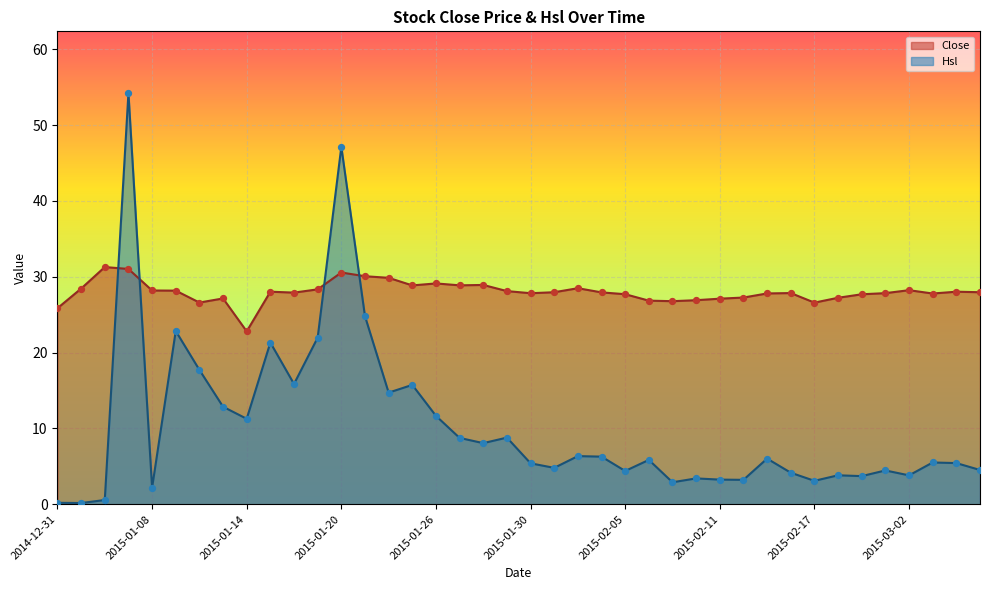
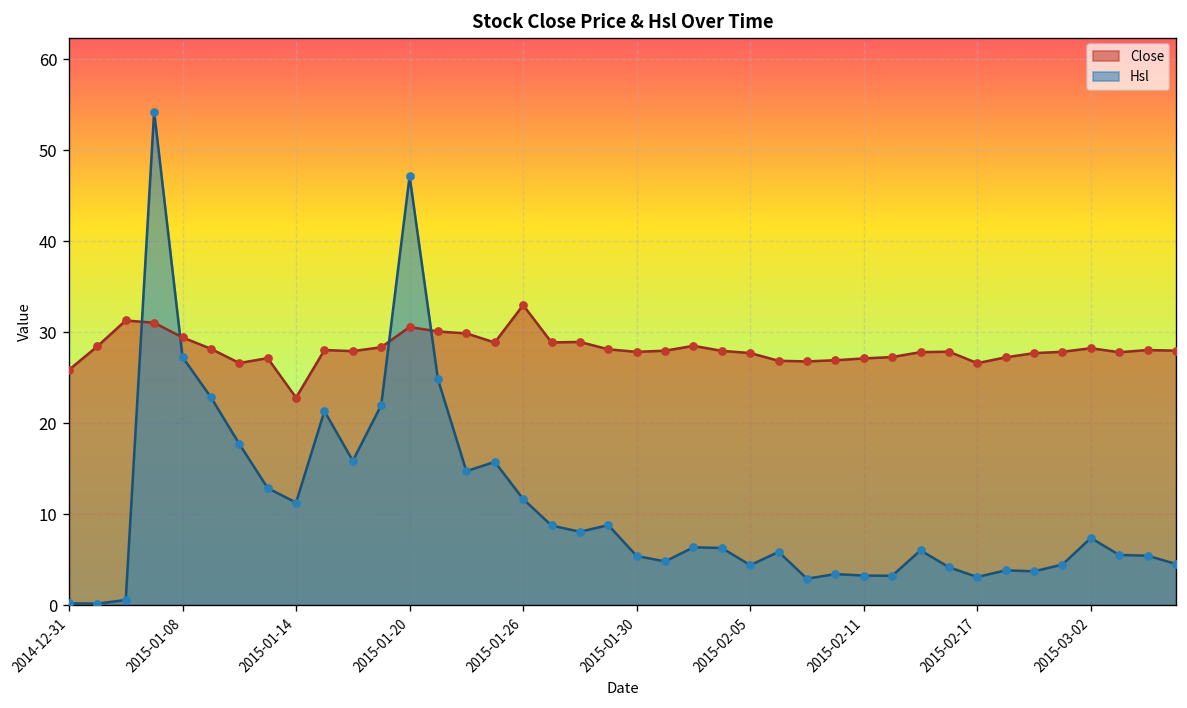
  {
    "Close": {
      "2014-12-31": 26,
-     "2015-01-08": 28,
+     "2015-01-08": 29,
      "2015-01-14": 23,
      "2015-01-20": 31,
-     "2015-01-26": 29,
+     "2015-01-26": 33,
      "2015-01-30": 28,
      "2015-02-05": 28,
      "2015-02-11": 27,
      "2015-02-17": 27,
      "2015-03-02": 28
    },
    "Hsl": {
      "2014-12-31": 0,
-     "2015-01-08": 2,
+     "2015-01-08": 27,
      "2015-01-14": 11,
      "2015-01-20": 47,
      "2015-01-26": 12,
      "2015-01-30": 5,
      "2015-02-05": 4,
      "2015-02-11": 3,
      "2015-02-17": 3,
-     "2015-03-02": 4
+     "2015-03-02": 7
    }
  }
